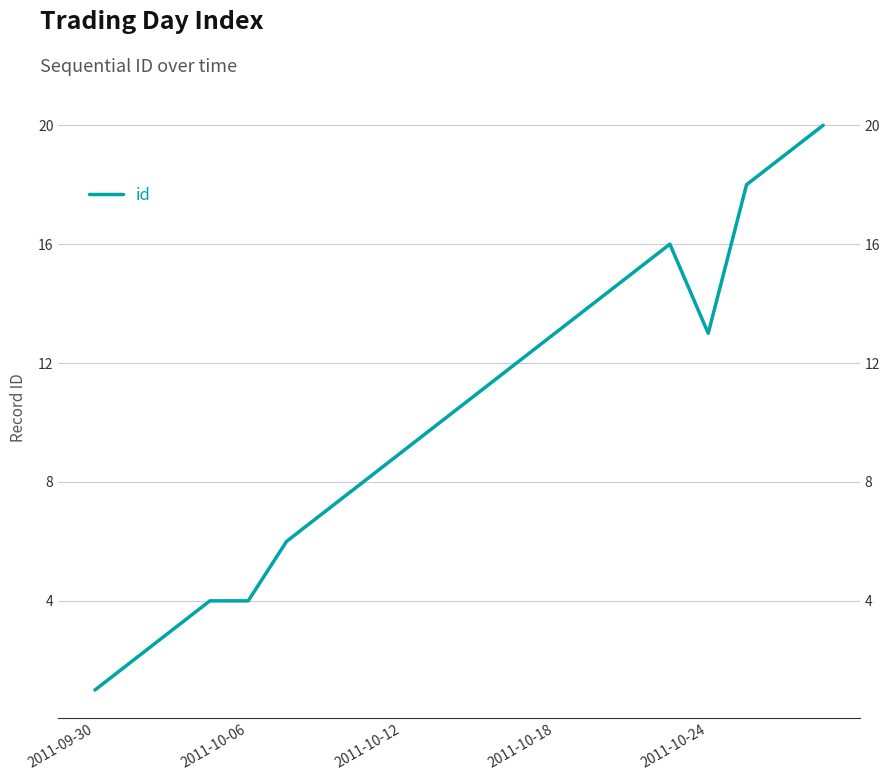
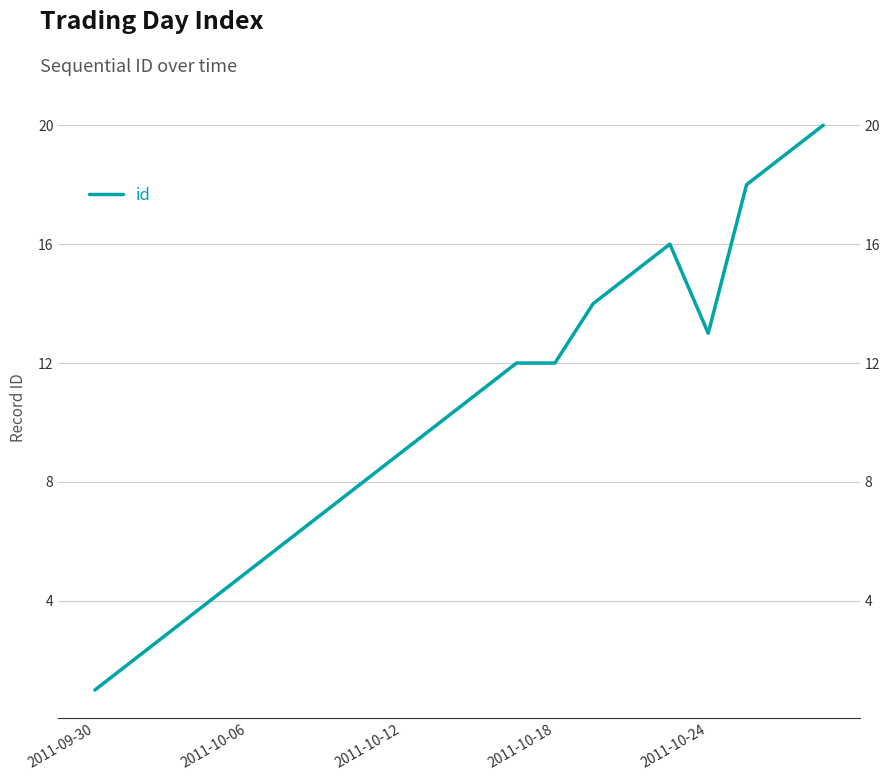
  {
    "2011-09-30": 1,
-   "2011-10-06": 4,
+   "2011-10-06": 5,
    "2011-10-12": 9,
-   "2011-10-18": 13,
+   "2011-10-18": 12,
    "2011-10-24": 13
  }
